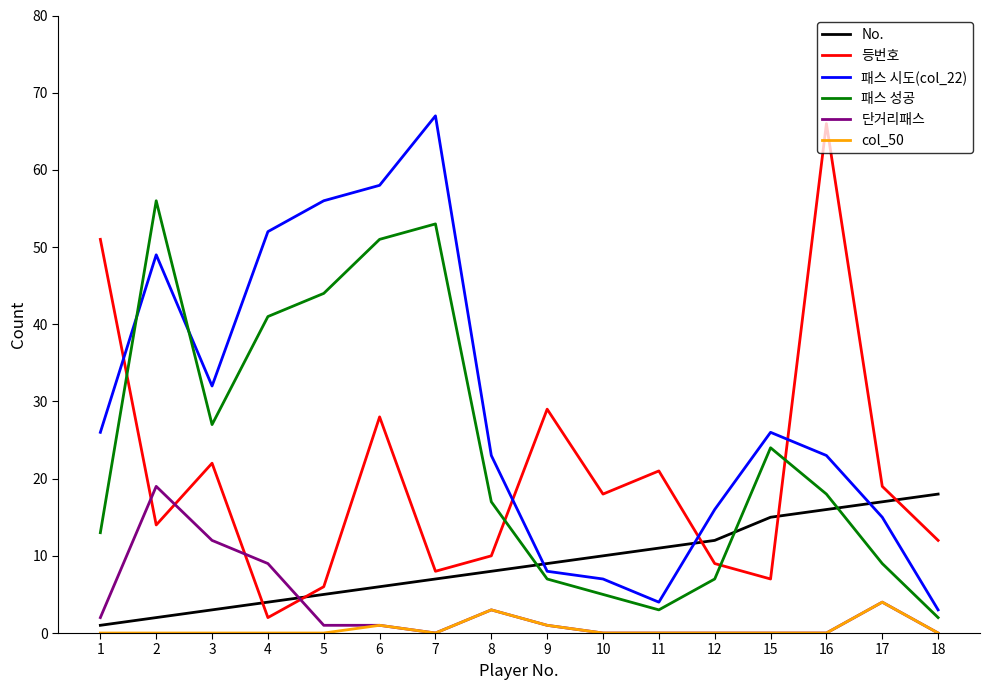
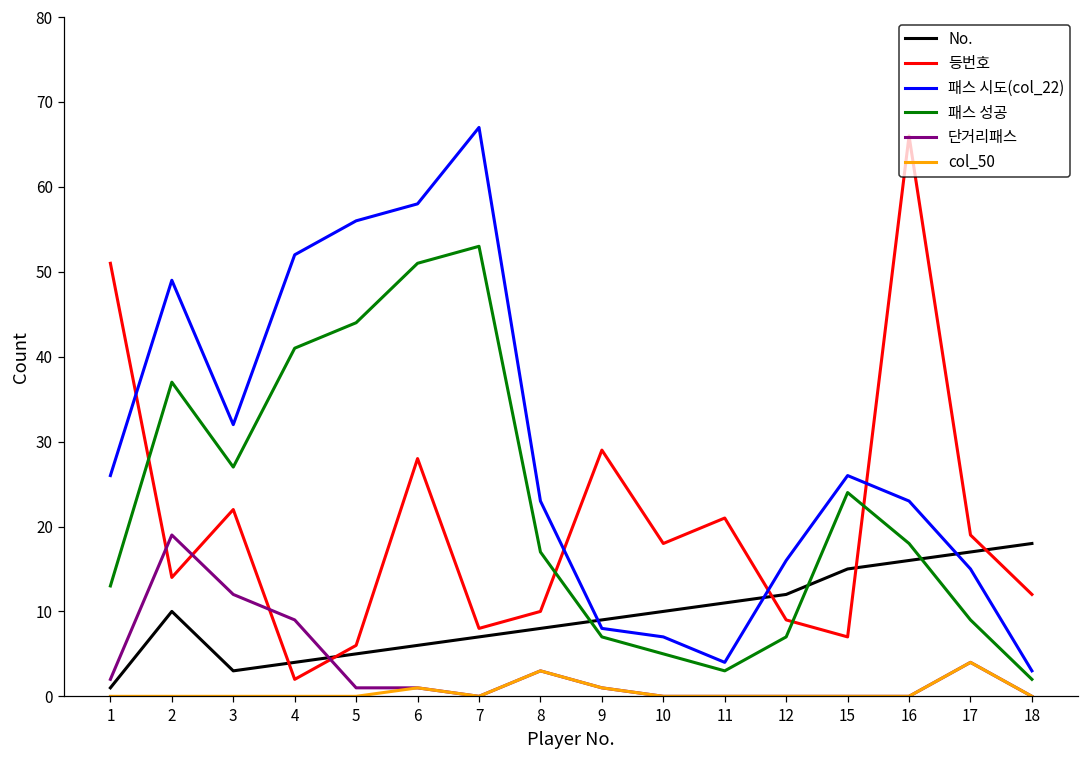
  {
    "No.": {
      "1": 1,
-     "2": 2,
+     "2": 10,
      "3": 3,
      "4": 4,
      "5": 5,
      "6": 6,
      "7": 7,
      "8": 8,
      "9": 9,
      "10": 10,
      "11": 11,
      "12": 12,
      "15": 15,
      "16": 16,
      "17": 17,
      "18": 18
    },
    "등번호": {
      "1": 51,
      "2": 14,
      "3": 22,
      "4": 2,
      "5": 6,
      "6": 28,
      "7": 8,
      "8": 10,
      "9": 29,
      "10": 18,
      "11": 21,
      "12": 9,
      "15": 7,
      "17": 19,
      "18": 12
    },
    "패스 시도(col_22)": {
      "1": 26,
      "2": 49,
      "3": 32,
      "4": 52,
      "5": 56,
      "6": 58,
      "7": 67,
      "8": 23,
      "9": 8,
      "10": 7,
      "11": 4,
      "12": 16,
      "15": 26,
      "16": 23,
      "17": 15,
      "18": 3
    },
    "패스 성공": {
      "1": 13,
-     "2": 56,
+     "2": 37,
      "3": 27,
      "4": 41,
      "5": 44,
      "6": 51,
      "7": 53,
      "8": 17,
      "9": 7,
      "10": 5,
      "11": 3,
      "12": 7,
      "15": 24,
      "16": 18,
      "17": 9,
      "18": 2
    },
    "단거리패스": {
      "1": 2,
      "2": 19,
      "3": 12,
      "4": 9,
      "5": 1
    },
    "col_50": {
      "1": 0,
      "2": 0,
      "3": 0,
      "4": 0,
      "5": 0
    }
  }
